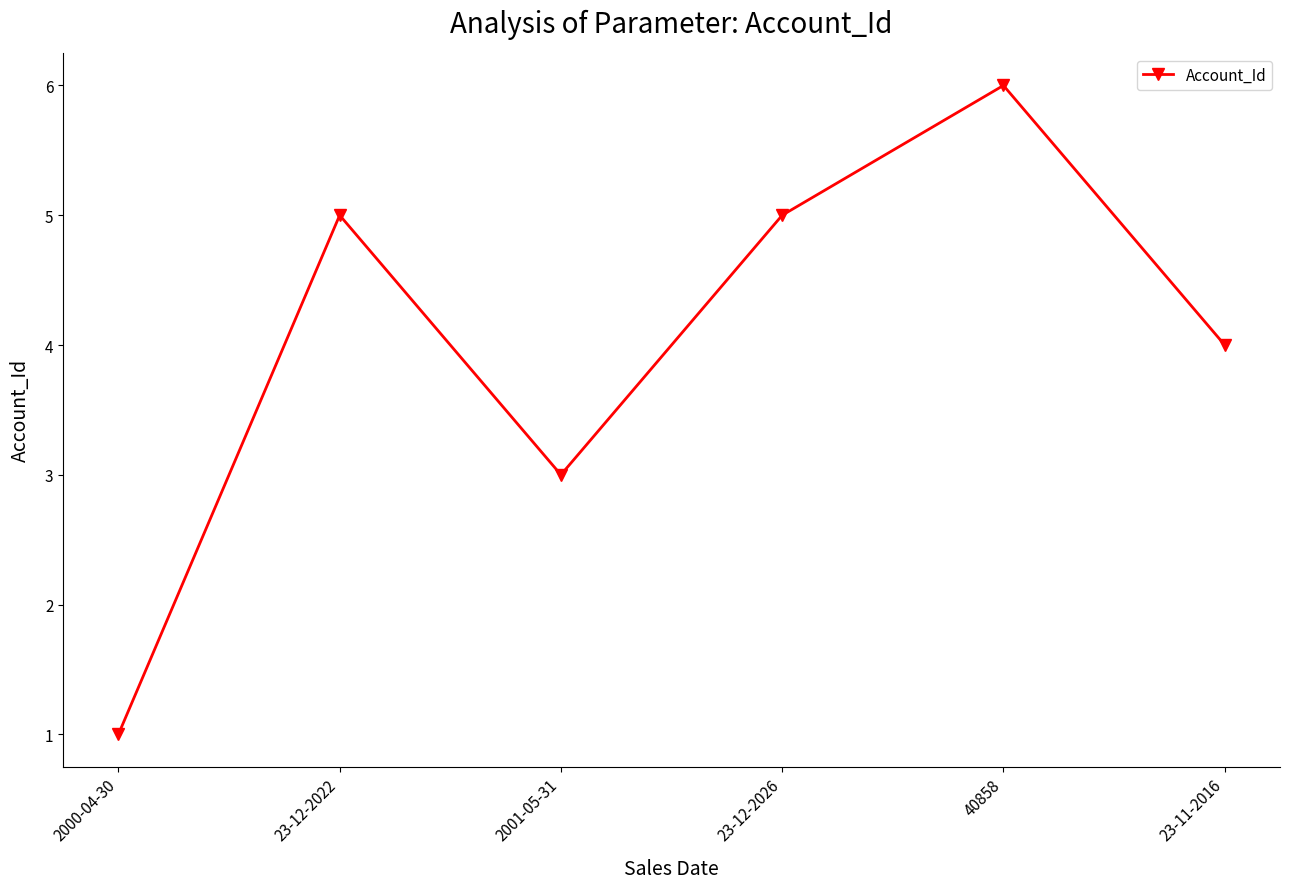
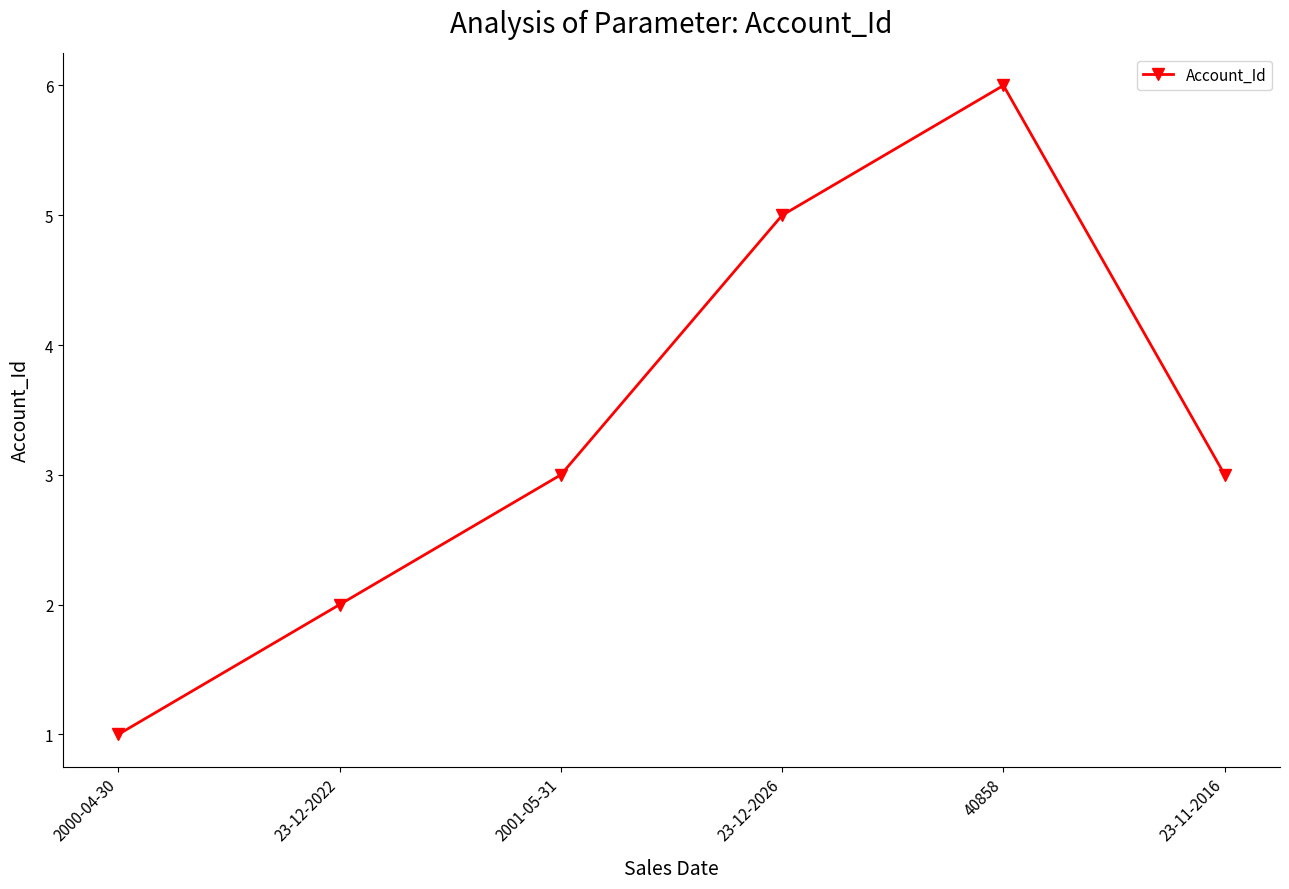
  {
    "2000-04-30": 1,
-   "23-12-2022": 5,
+   "23-12-2022": 2,
    "2001-05-31": 3,
    "23-12-2026": 5,
    "40858": 6,
-   "23-11-2016": 4
+   "23-11-2016": 3
  }
